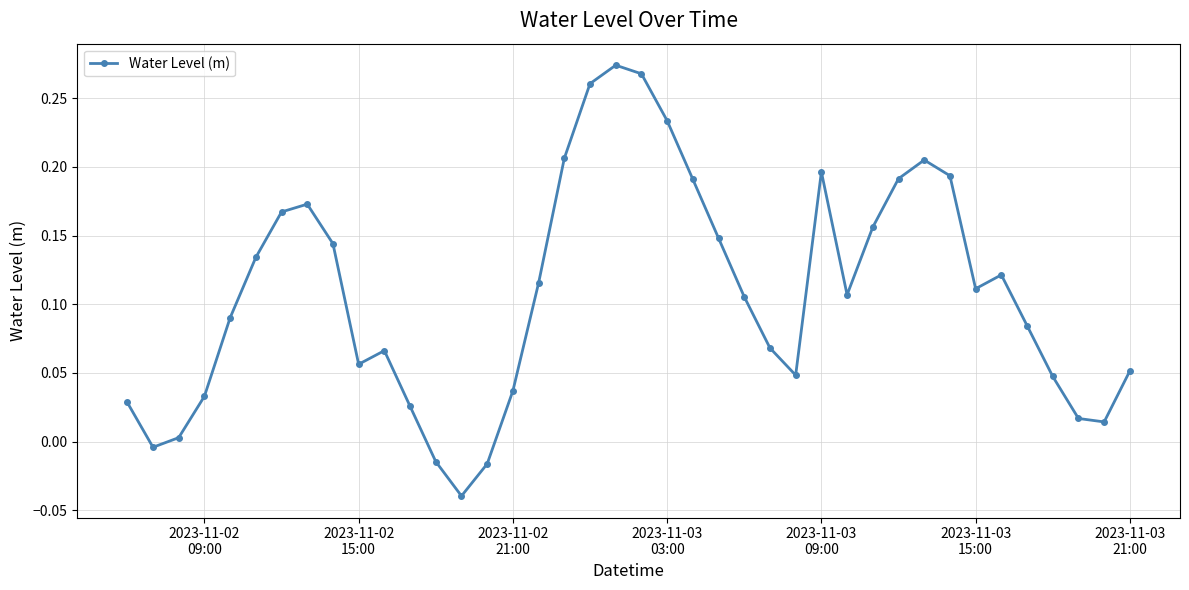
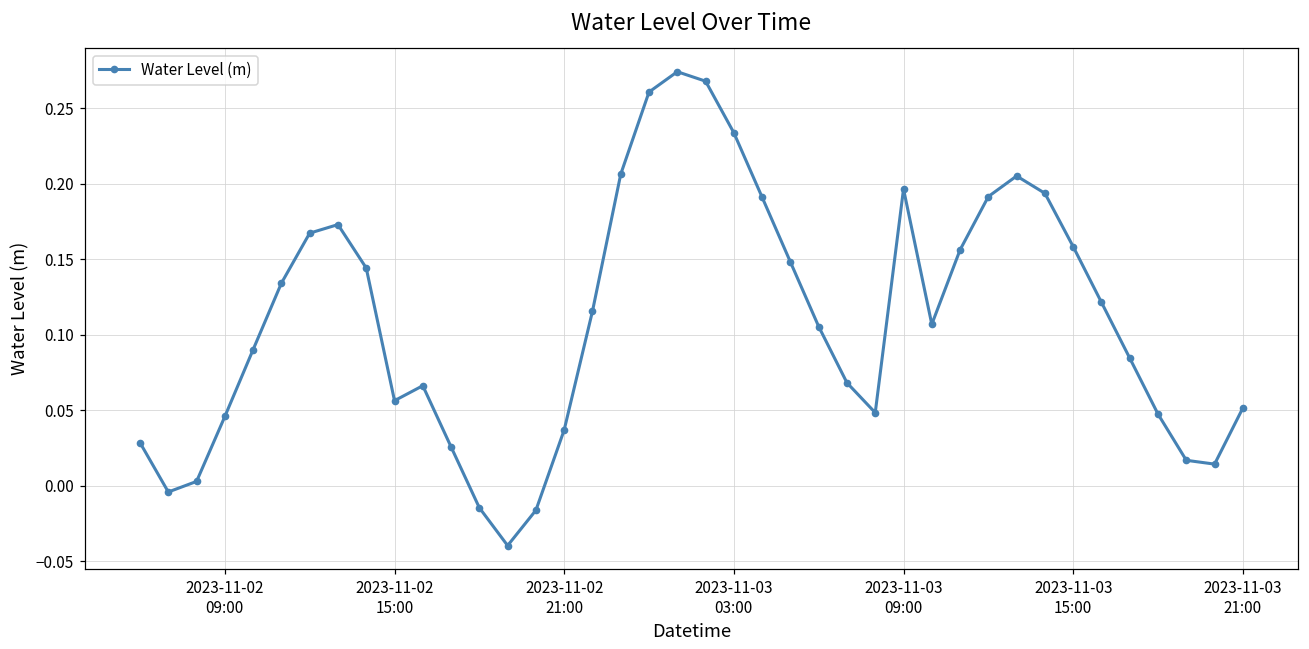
  {
-   "2023-11-02 09:00": 0.033,
+   "2023-11-02 09:00": 0.046,
    "2023-11-02 15:00": 0.056,
    "2023-11-02 21:00": 0.037,
    "2023-11-03 03:00": 0.234,
    "2023-11-03 09:00": 0.196,
-   "2023-11-03 15:00": 0.111,
+   "2023-11-03 15:00": 0.158,
    "2023-11-03 21:00": 0.051
  }
